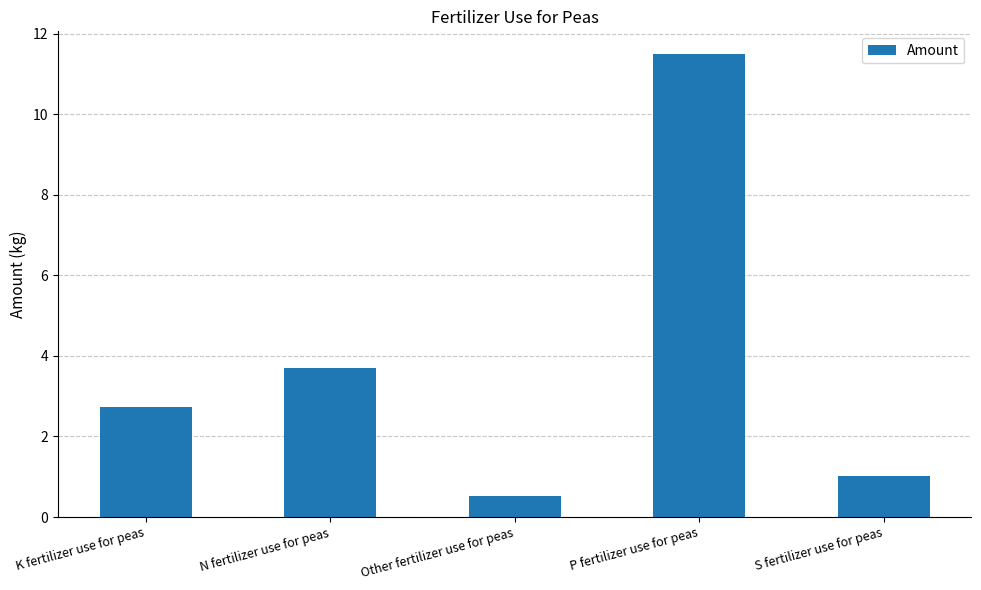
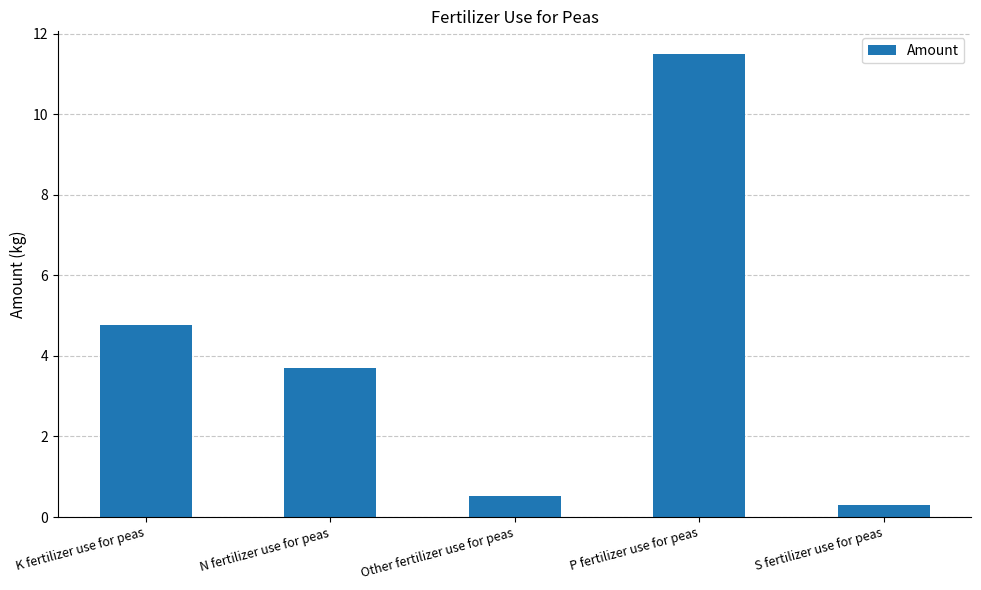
  {
-   "K fertilizer use for peas": 2.7,
+   "K fertilizer use for peas": 4.8,
    "N fertilizer use for peas": 3.7,
    "Other fertilizer use for peas": 0.5,
    "P fertilizer use for peas": 11.5,
-   "S fertilizer use for peas": 1.0
+   "S fertilizer use for peas": 0.3
  }
